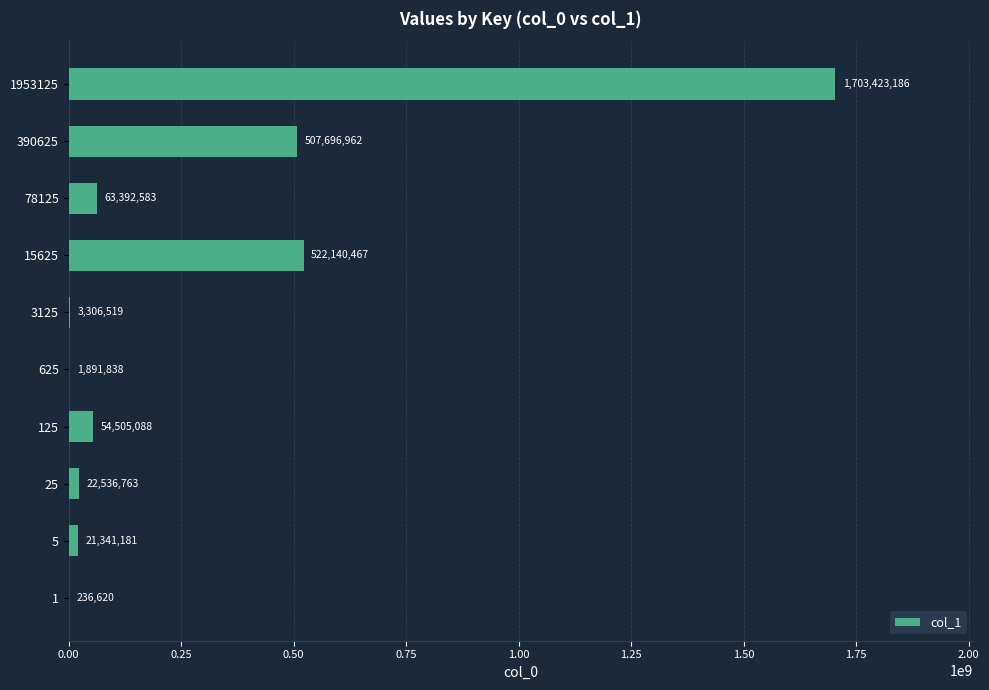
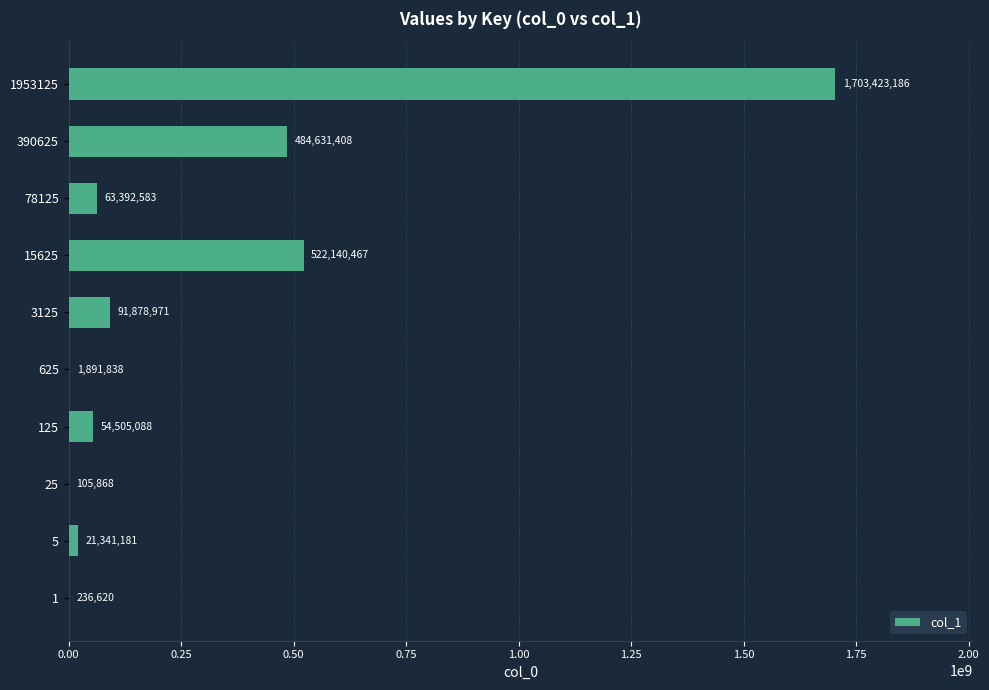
  {
    "1953125": "1,703,423,186",
-   "390625": "507,696,962",
+   "390625": "484,631,408",
    "78125": "63,392,583",
    "15625": "522,140,467",
-   "3125": "3,306,519",
+   "3125": "91,878,971",
    "625": "1,891,838",
    "125": "54,505,088",
-   "25": "22,536,763",
+   "25": "105,868",
    "5": "21,341,181",
    "1": "236,620"
  }
